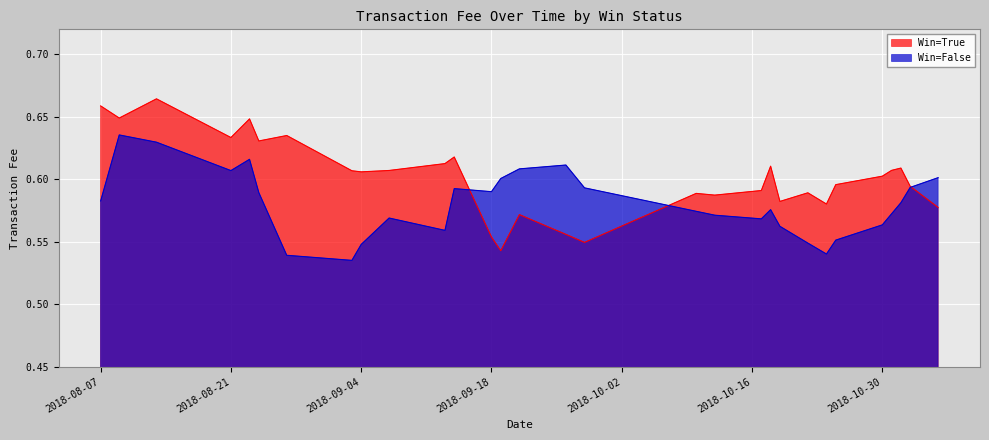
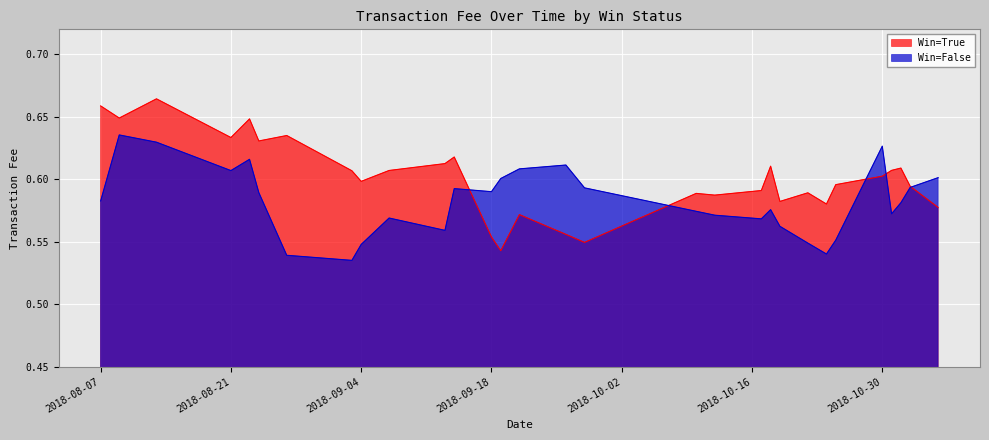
  {
    "Win=True": {
      "2018-08-07": 0.659,
      "2018-08-21": 0.633,
-     "2018-09-04": 0.606,
+     "2018-09-04": 0.598,
      "2018-09-18": 0.554,
      "2018-10-30": 0.602
    },
    "Win=False": {
      "2018-08-07": 0.583,
      "2018-08-21": 0.607,
      "2018-09-04": 0.548,
      "2018-09-18": 0.590,
-     "2018-10-30": 0.563
+     "2018-10-30": 0.627
    }
  }
